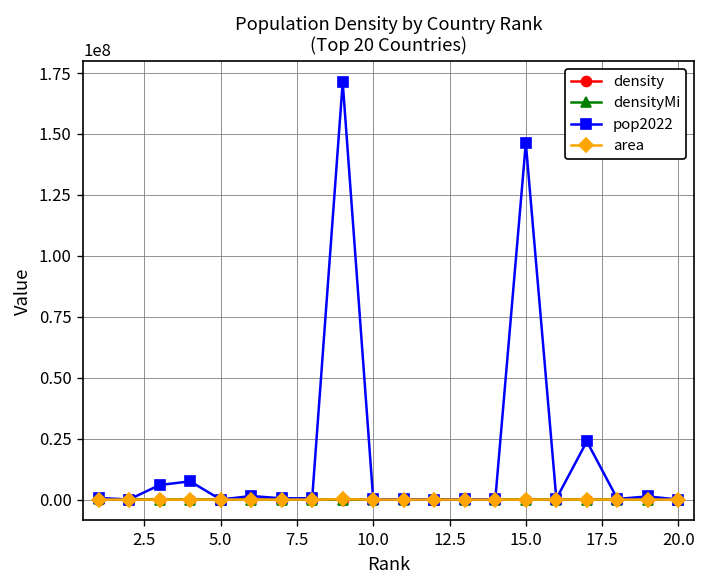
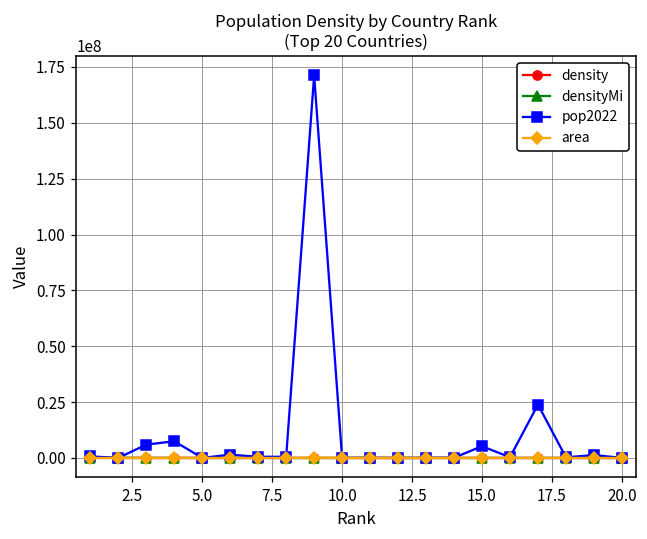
  {
    "area": {
      "15.0": 0
    },
    "pop2022": {
-     "15.0": 146000000
+     "15.0": 5000000
    }
  }
